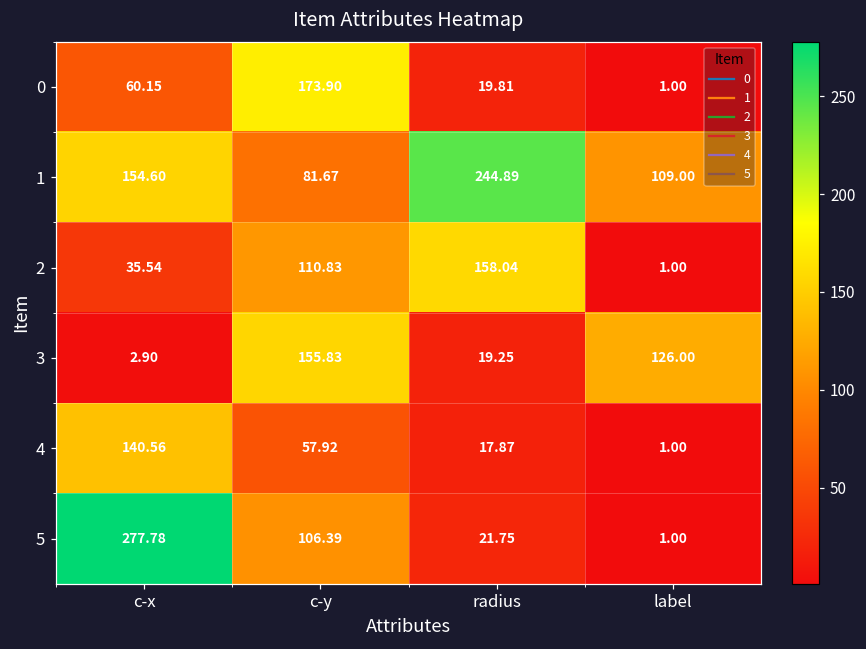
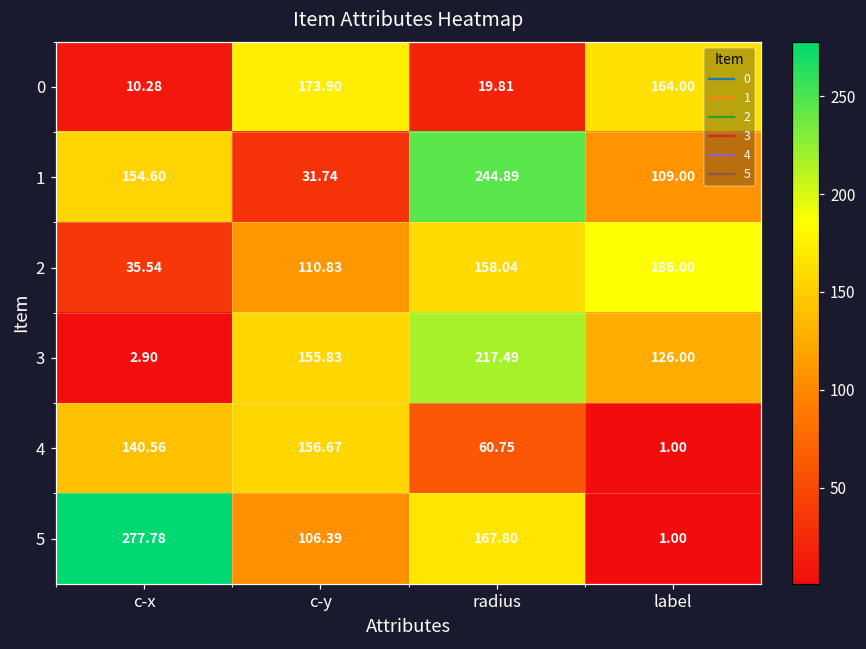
  {
    "0": {
-     "c-x": 60.15,
+     "c-x": 10.28,
      "c-y": 173.90,
      "radius": 19.81,
-     "label": 1.00
+     "label": 164.00
    },
    "1": {
      "c-x": 154.60,
-     "c-y": 81.67,
+     "c-y": 31.74,
      "radius": 244.89,
      "label": 109.00
    },
    "2": {
      "c-x": 35.54,
      "c-y": 110.83,
      "radius": 158.04,
-     "label": 1.00
+     "label": 186.00
    },
    "3": {
      "c-x": 2.90,
      "c-y": 155.83,
-     "radius": 19.25,
+     "radius": 217.49,
      "label": 126.00
    },
    "4": {
      "c-x": 140.56,
-     "c-y": 57.92,
-     "radius": 17.87,
+     "c-y": 156.67,
+     "radius": 60.75,
      "label": 1.00
    },
    "5": {
      "c-x": 277.78,
      "c-y": 106.39,
-     "radius": 21.75,
+     "radius": 167.80,
      "label": 1.00
    }
  }
